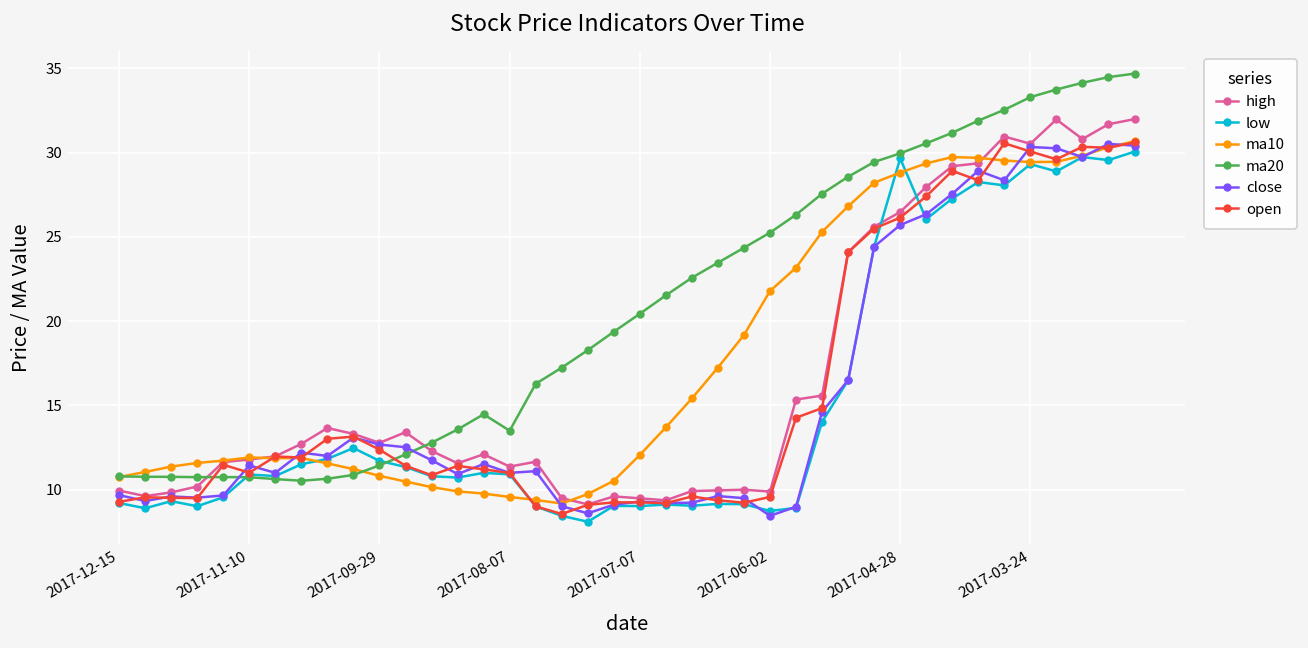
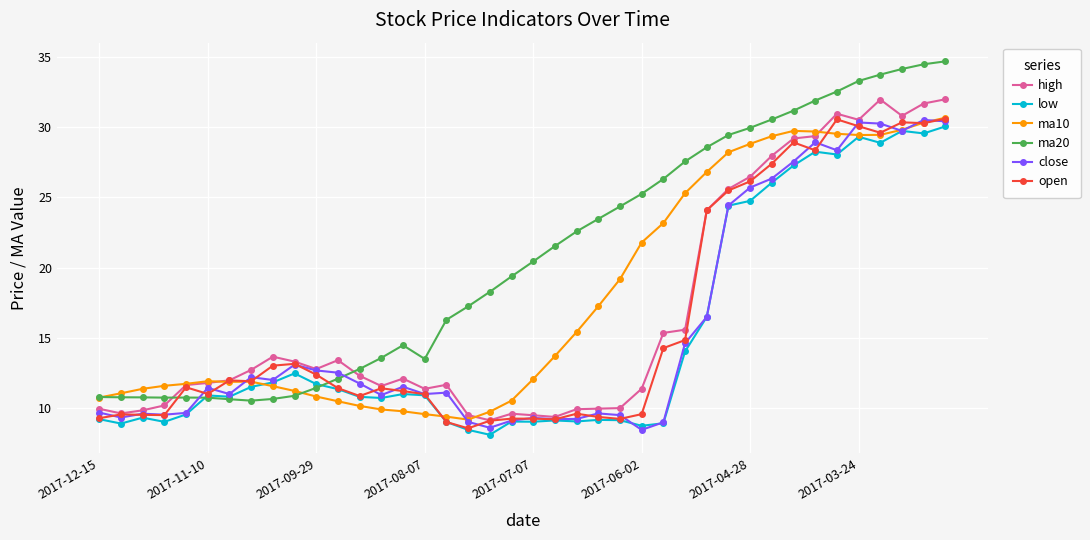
  {
    "high": {
      "2017-12-15": 10.0,
      "2017-08-07": 11.4,
      "2017-07-07": 9.5,
-     "2017-06-02": 9.9,
+     "2017-06-02": 11.4,
      "2017-04-28": 26.5,
      "2017-03-24": 30.5
    },
    "low": {
      "2017-09-29": 11.7,
      "2017-07-07": 9.0,
      "2017-06-02": 8.7,
-     "2017-04-28": 29.7
+     "2017-04-28": 24.8
    },
    "ma10": {
      "2017-09-29": 10.8,
      "2017-08-07": 9.6,
      "2017-07-07": 12.1,
      "2017-06-02": 21.8,
      "2017-04-28": 28.8
    },
    "ma20": {
      "2017-09-29": 11.4,
      "2017-08-07": 13.5,
      "2017-07-07": 20.4,
      "2017-06-02": 25.2,
      "2017-04-28": 29.9,
      "2017-03-24": 33.3
    },
    "close": {
      "2017-12-15": 9.7,
      "2017-11-10": 11.4,
      "2017-06-02": 8.5,
      "2017-04-28": 25.7,
      "2017-03-24": 30.3
    },
    "open": {
      "2017-09-29": 12.4,
      "2017-06-02": 9.6,
      "2017-04-28": 26.1,
      "2017-03-24": 30.1
    }
  }
